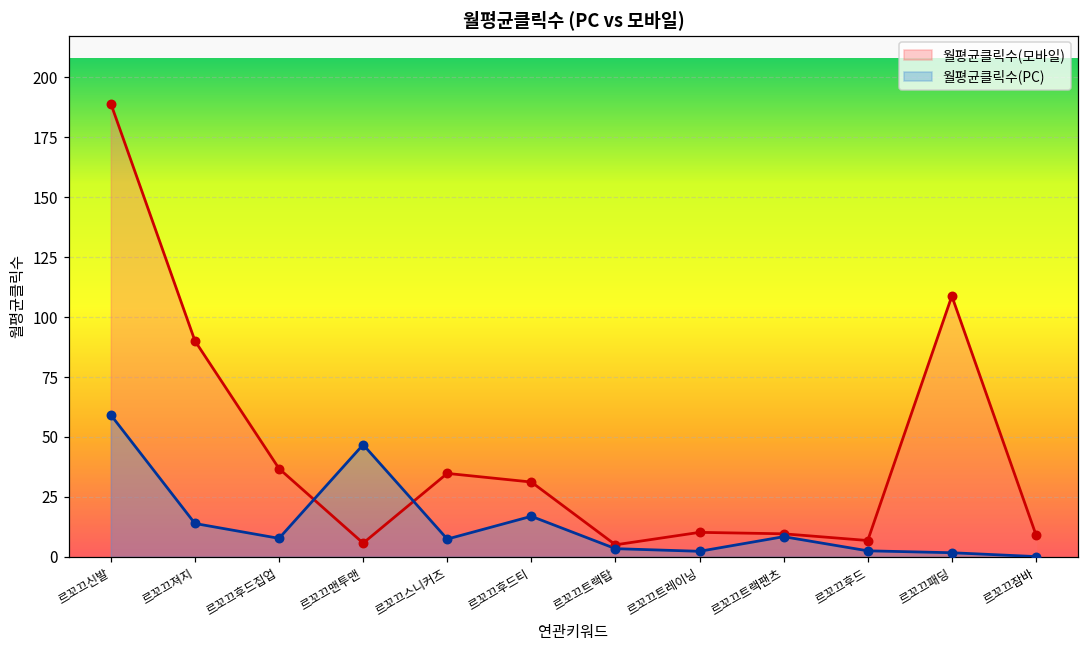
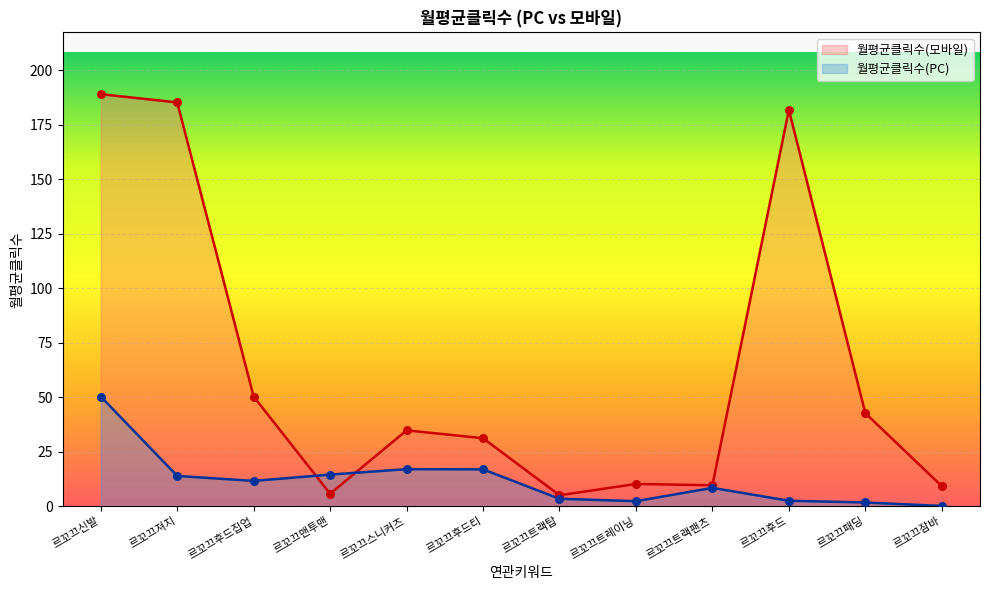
  {
    "월평균클릭수(모바일)": {
      "르꼬끄신발": 189,
-     "르꼬끄져지": 90,
-     "르꼬끄후드집업": 37,
+     "르꼬끄져지": 185,
+     "르꼬끄후드집업": 50,
      "르꼬끄맨투맨": 6,
      "르꼬끄스니커즈": 35,
      "르꼬끄후드티": 31,
      "르꼬끄트랙탑": 5,
      "르꼬끄트레이닝": 10,
      "르꼬끄트랙팬츠": 10,
-     "르꼬끄후드": 7,
-     "르꼬끄패딩": 109,
+     "르꼬끄후드": 182,
+     "르꼬끄패딩": 43,
      "르꼬끄잠바": 9
    },
    "월평균클릭수(PC)": {
-     "르꼬끄신발": 59,
+     "르꼬끄신발": 50,
      "르꼬끄져지": 14,
-     "르꼬끄후드집업": 8,
-     "르꼬끄맨투맨": 47,
-     "르꼬끄스니커즈": 7,
+     "르꼬끄후드집업": 12,
+     "르꼬끄맨투맨": 15,
+     "르꼬끄스니커즈": 17,
      "르꼬끄후드티": 17,
      "르꼬끄트랙탑": 3,
      "르꼬끄트레이닝": 2,
      "르꼬끄트랙팬츠": 8,
      "르꼬끄후드": 3,
      "르꼬끄패딩": 2,
      "르꼬끄잠바": 0
    }
  }
